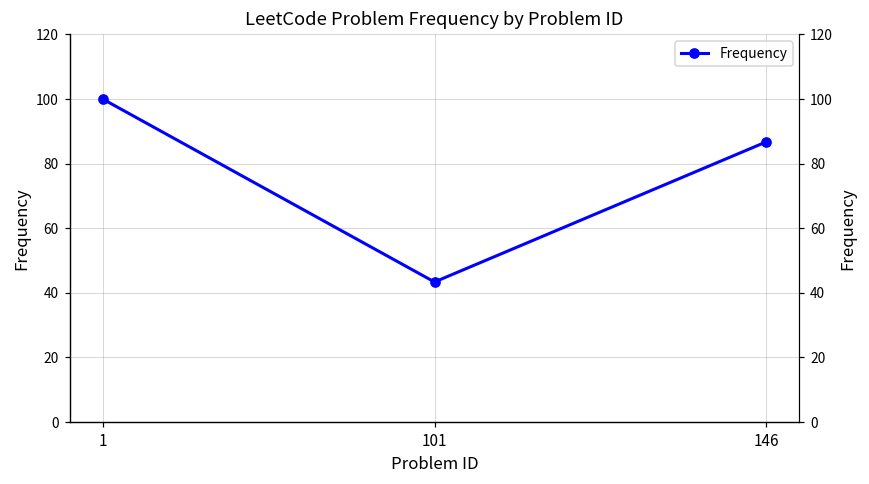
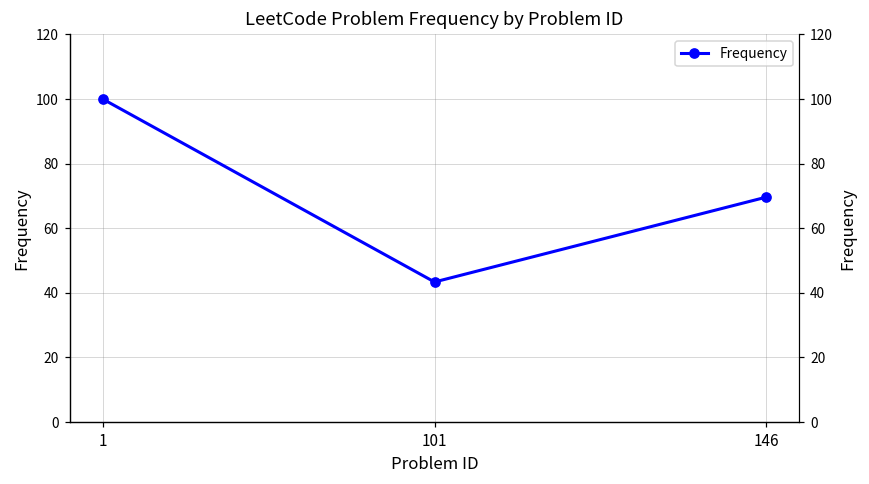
  {
    "1": 100,
    "101": 43,
-   "146": 87
+   "146": 70
  }
